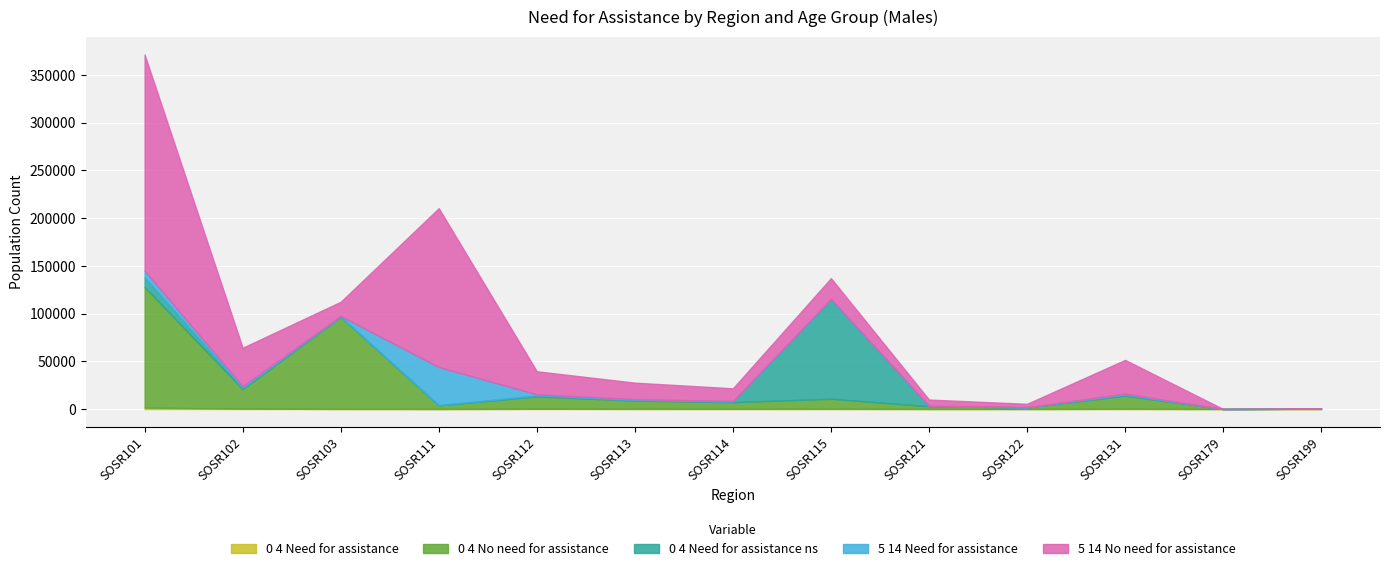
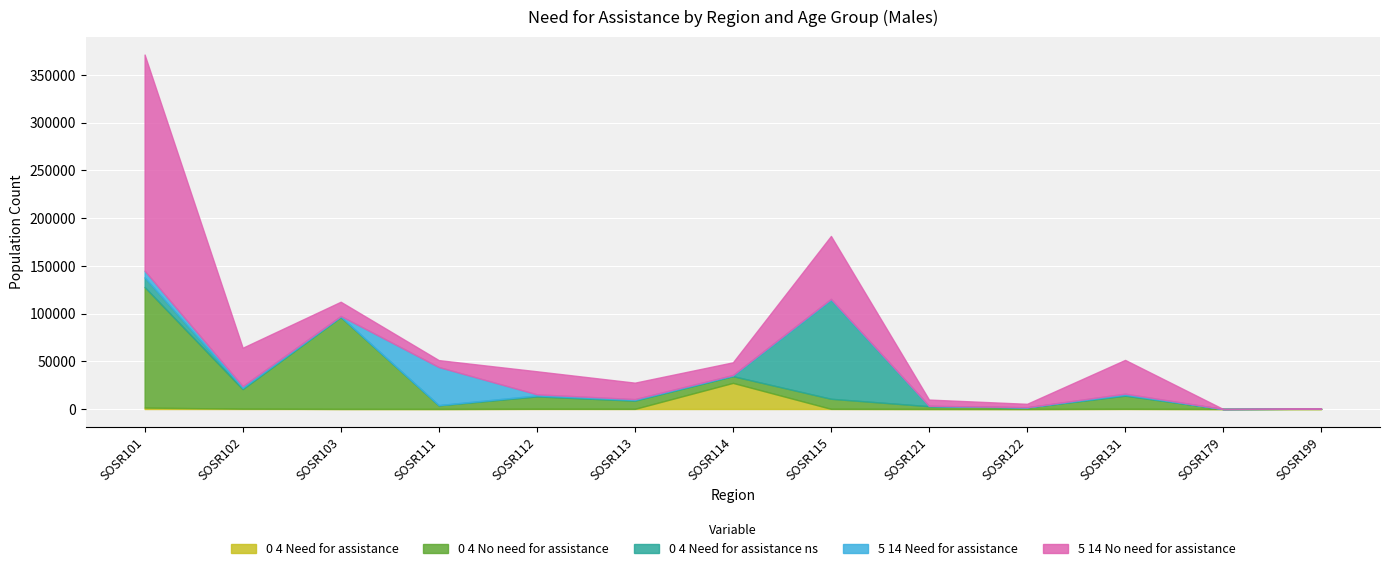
  {
    "0 4 Need for assistance": {
-     "SOSR114": 0
+     "SOSR114": 30000
    },
    "0 4 No need for assistance": {
      "SOSR101": 130000,
      "SOSR115": 10000
    },
    "0 4 Need for assistance ns": {
      "SOSR101": 10000
    },
    "5 14 Need for assistance": {
      "SOSR101": 10000,
      "SOSR111": 40000
    },
    "5 14 No need for assistance": {
      "SOSR101": 230000,
      "SOSR102": 40000,
      "SOSR103": 10000,
-     "SOSR111": 170000,
+     "SOSR111": 10000,
      "SOSR112": 20000,
      "SOSR113": 20000,
      "SOSR114": 10000,
-     "SOSR115": 20000,
+     "SOSR115": 70000,
      "SOSR121": 10000,
      "SOSR122": 0,
      "SOSR131": 40000
    }
  }
